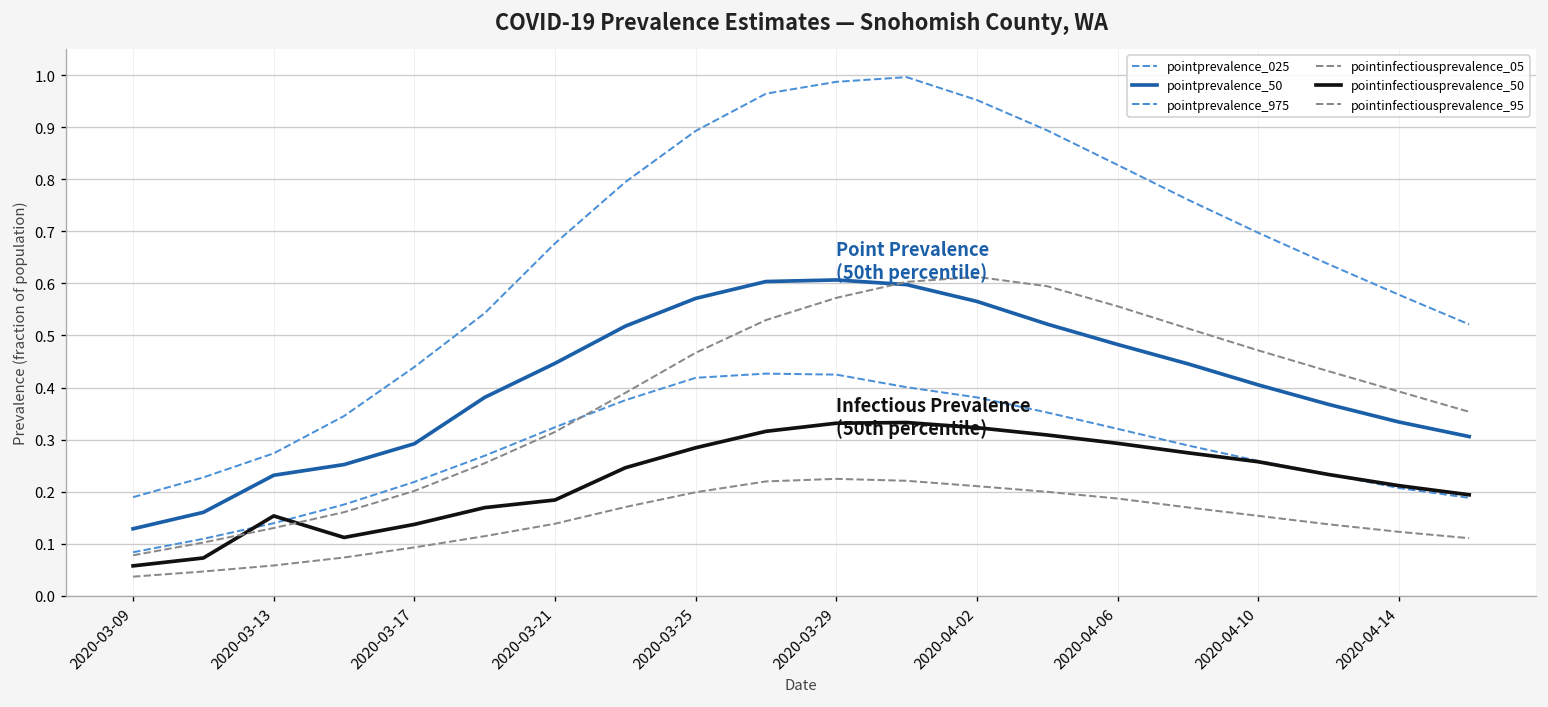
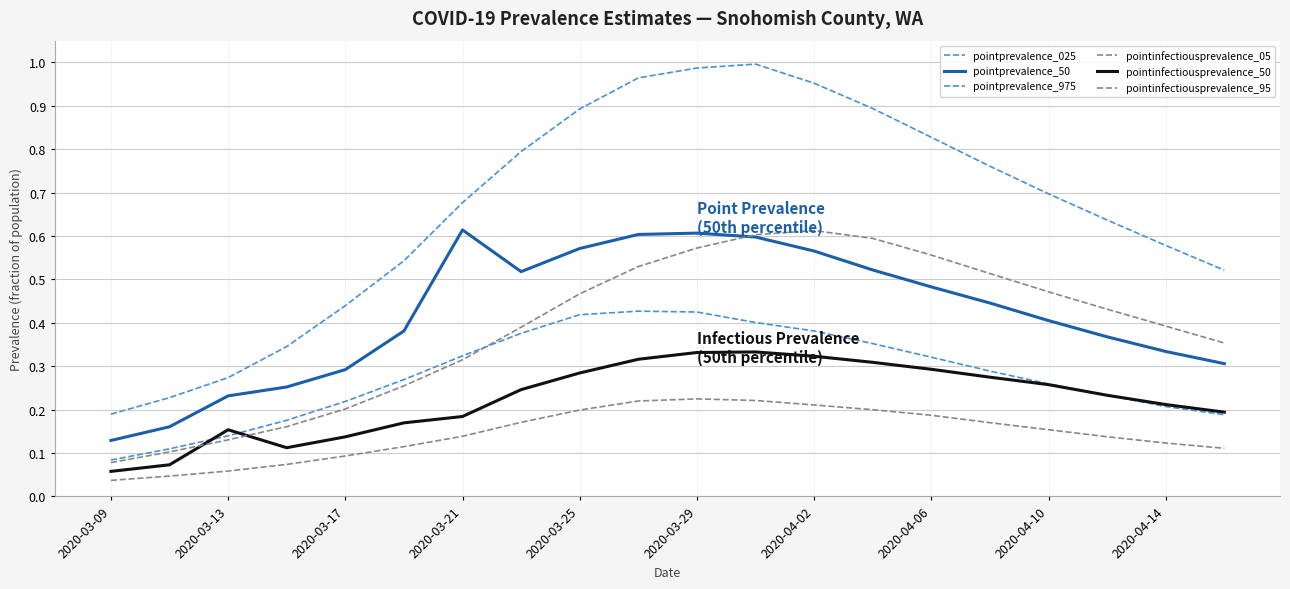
  {
    "pointprevalence_50": {
      "2020-03-09": 0.13,
      "2020-03-13": 0.23,
      "2020-03-17": 0.29,
-     "2020-03-21": 0.45,
+     "2020-03-21": 0.61,
      "2020-03-25": 0.57,
      "2020-04-02": 0.57,
      "2020-04-06": 0.48,
      "2020-04-10": 0.41,
      "2020-04-14": 0.33
    },
    "pointinfectiousprevalence_50": {
      "2020-03-09": 0.06,
      "2020-03-13": 0.15,
      "2020-03-17": 0.14,
      "2020-03-21": 0.18,
      "2020-03-25": 0.28,
      "2020-04-06": 0.29
    }
  }
